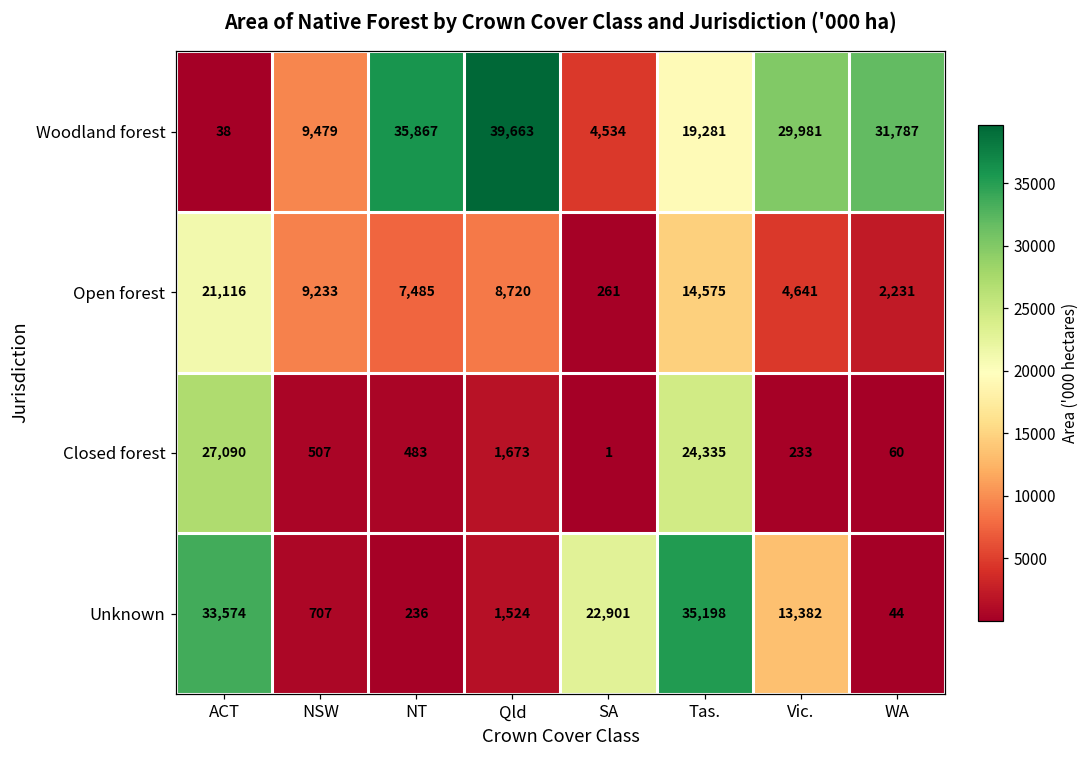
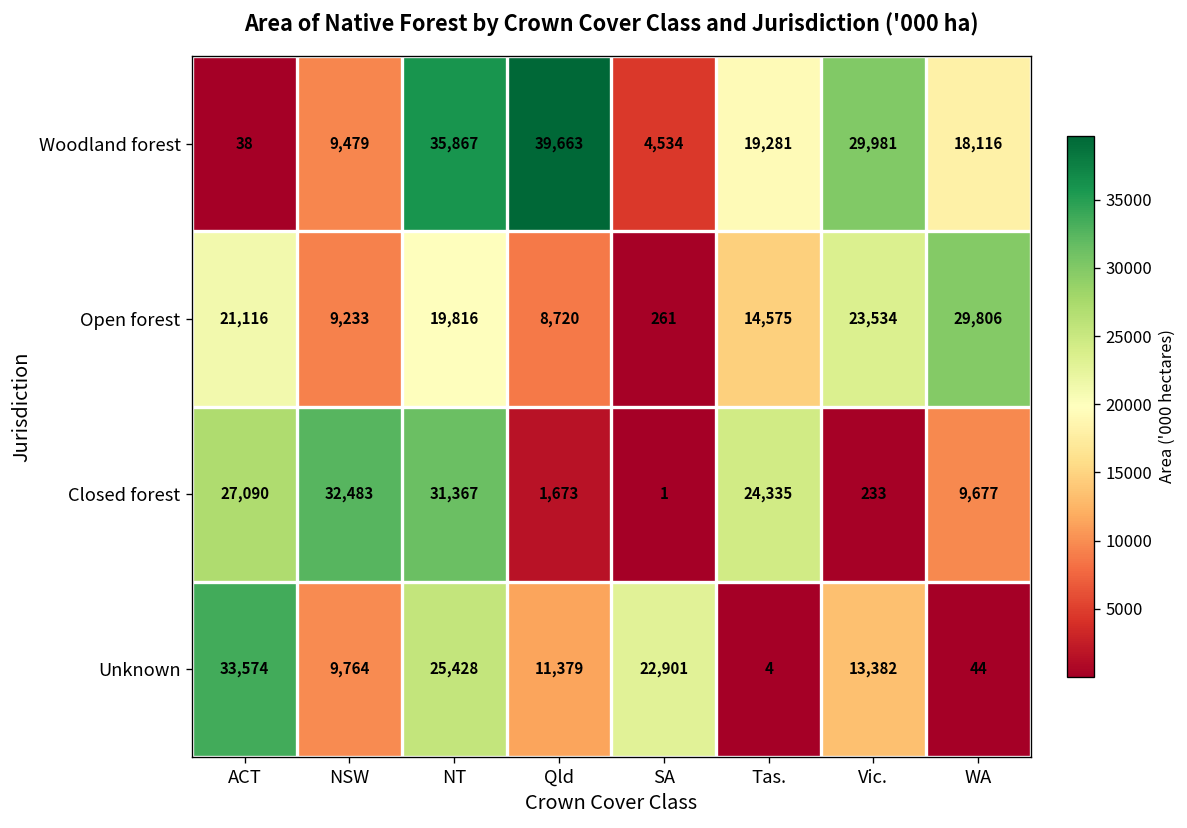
  {
    "Woodland forest": {
      "ACT": "38",
      "NSW": "9,479",
      "NT": "35,867",
      "Qld": "39,663",
      "SA": "4,534",
      "Tas.": "19,281",
      "Vic.": "29,981",
-     "WA": "31,787"
+     "WA": "18,116"
    },
    "Open forest": {
      "ACT": "21,116",
      "NSW": "9,233",
-     "NT": "7,485",
+     "NT": "19,816",
      "Qld": "8,720",
      "SA": "261",
      "Tas.": "14,575",
-     "Vic.": "4,641",
-     "WA": "2,231"
+     "Vic.": "23,534",
+     "WA": "29,806"
    },
    "Closed forest": {
      "ACT": "27,090",
-     "NSW": "507",
-     "NT": "483",
+     "NSW": "32,483",
+     "NT": "31,367",
      "Qld": "1,673",
      "SA": "1",
      "Tas.": "24,335",
      "Vic.": "233",
-     "WA": "60"
+     "WA": "9,677"
    },
    "Unknown": {
      "ACT": "33,574",
-     "NSW": "707",
-     "NT": "236",
-     "Qld": "1,524",
+     "NSW": "9,764",
+     "NT": "25,428",
+     "Qld": "11,379",
      "SA": "22,901",
-     "Tas.": "35,198",
+     "Tas.": "4",
      "Vic.": "13,382",
      "WA": "44"
    }
  }
